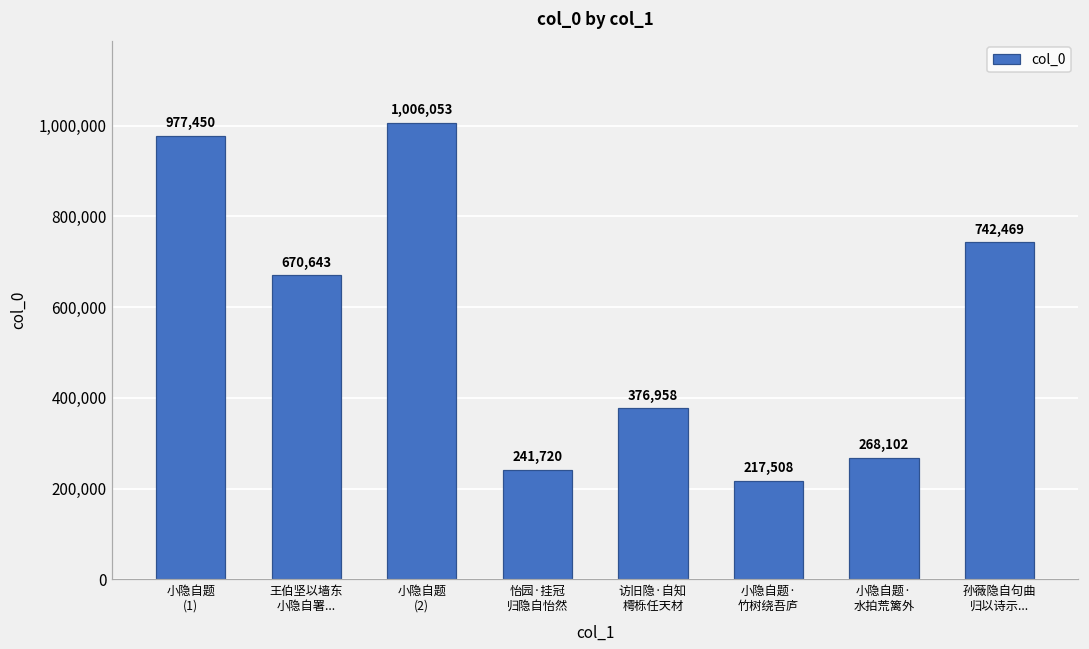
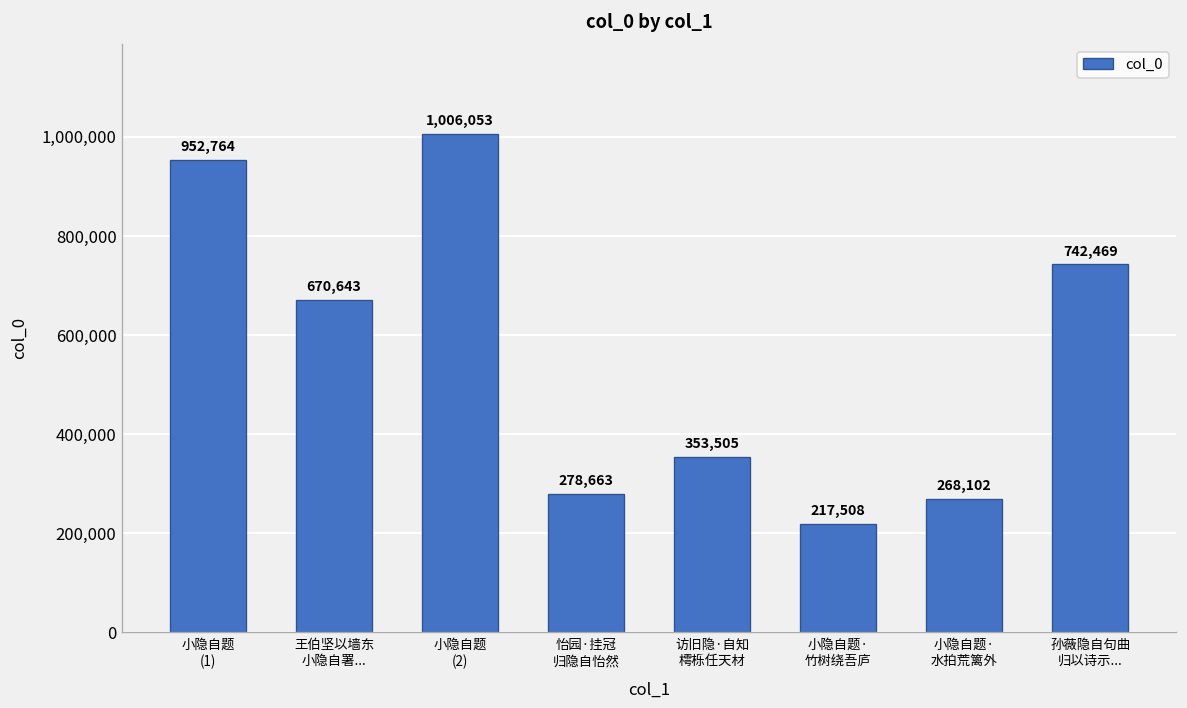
  {
-   "小隐自题 (1)": "977,450",
+   "小隐自题 (1)": "952,764",
    "王伯坚以墙东 小隐自署...": "670,643",
    "小隐自题 (2)": "1,006,053",
-   "怡园·挂冠 归隐自怡然": "241,720",
-   "访旧隐·自知 樗栎任天材": "376,958",
+   "怡园·挂冠 归隐自怡然": "278,663",
+   "访旧隐·自知 樗栎任天材": "353,505",
    "小隐自题· 竹树绕吾庐": "217,508",
    "小隐自题· 水拍荒篱外": "268,102",
    "孙薇隐自句曲 归以诗示...": "742,469"
  }
